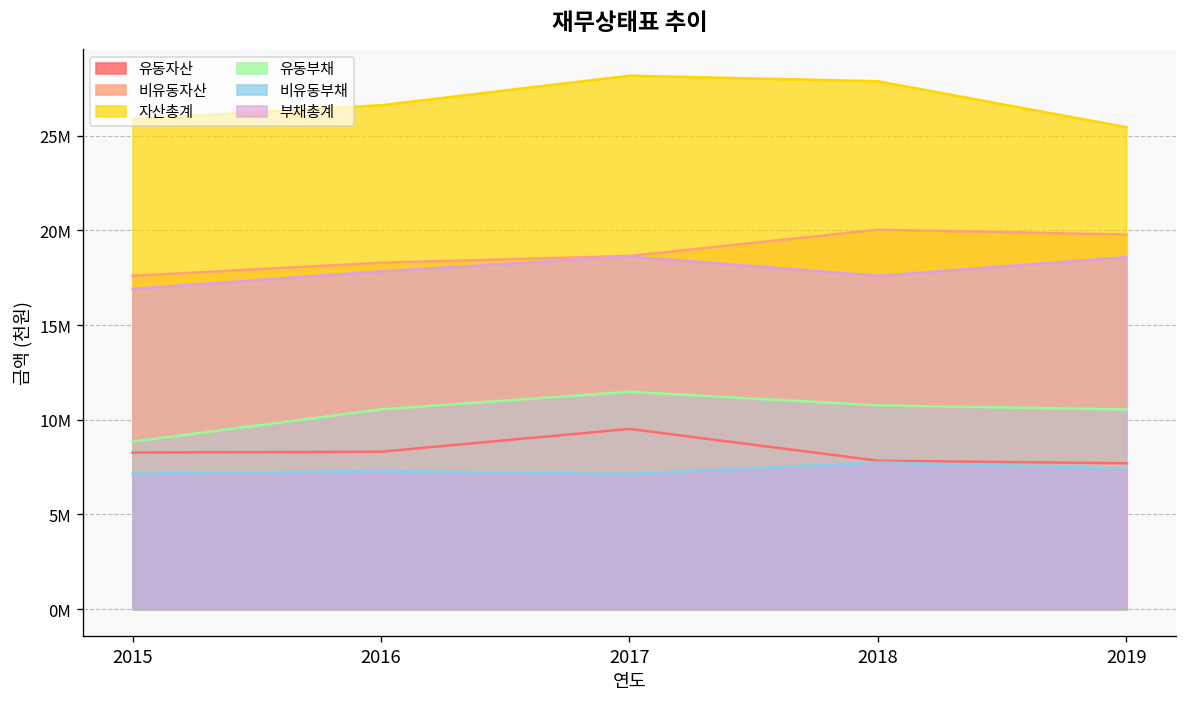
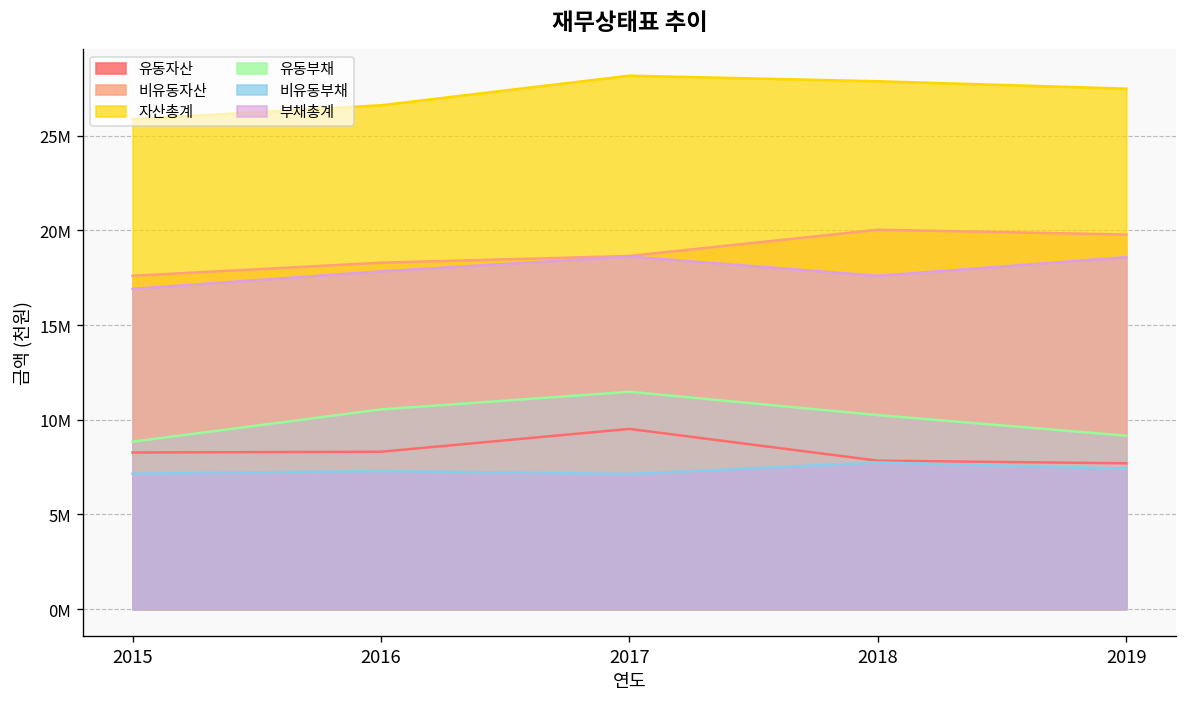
  {
    "자산총계": {
      "2016": 26600000,
      "2017": 28200000,
      "2018": 27900000,
-     "2019": 25400000
+     "2019": 27500000
    },
    "유동부채": {
      "2015": 8800000,
      "2016": 10500000,
      "2017": 11500000,
-     "2018": 10800000,
-     "2019": 10500000
+     "2018": 10200000,
+     "2019": 9200000
    },
    "비유동부채": {
      "2015": 7200000,
      "2016": 7300000,
      "2017": 7100000,
      "2019": 7400000
    },
    "부채총계": {
      "2015": 16900000,
      "2016": 17800000,
      "2018": 17600000,
      "2019": 18600000
    }
  }
